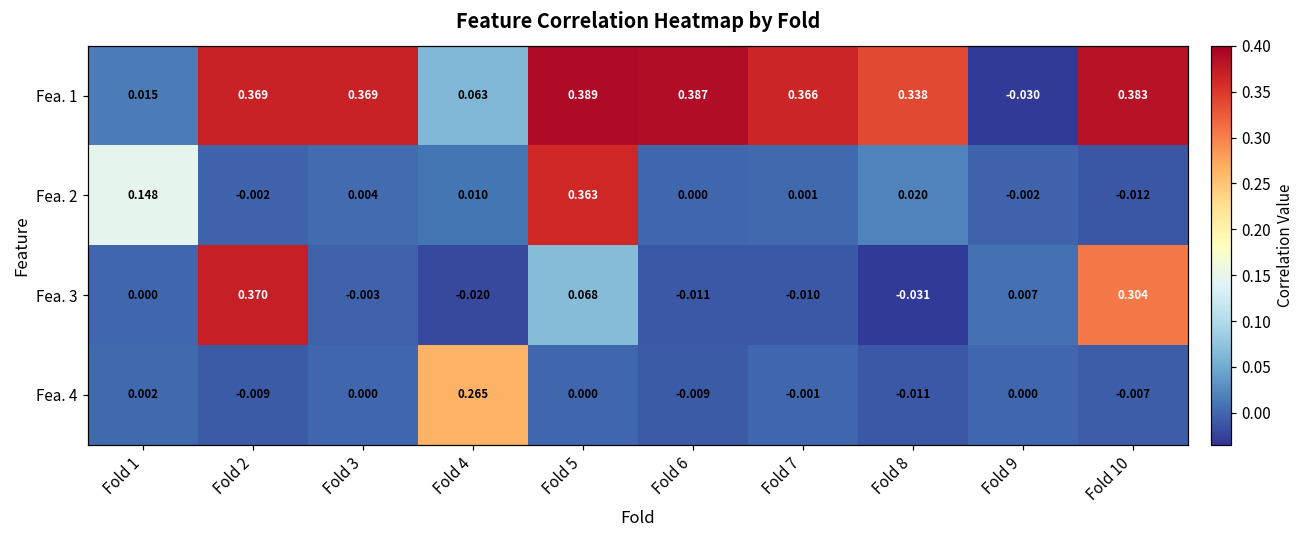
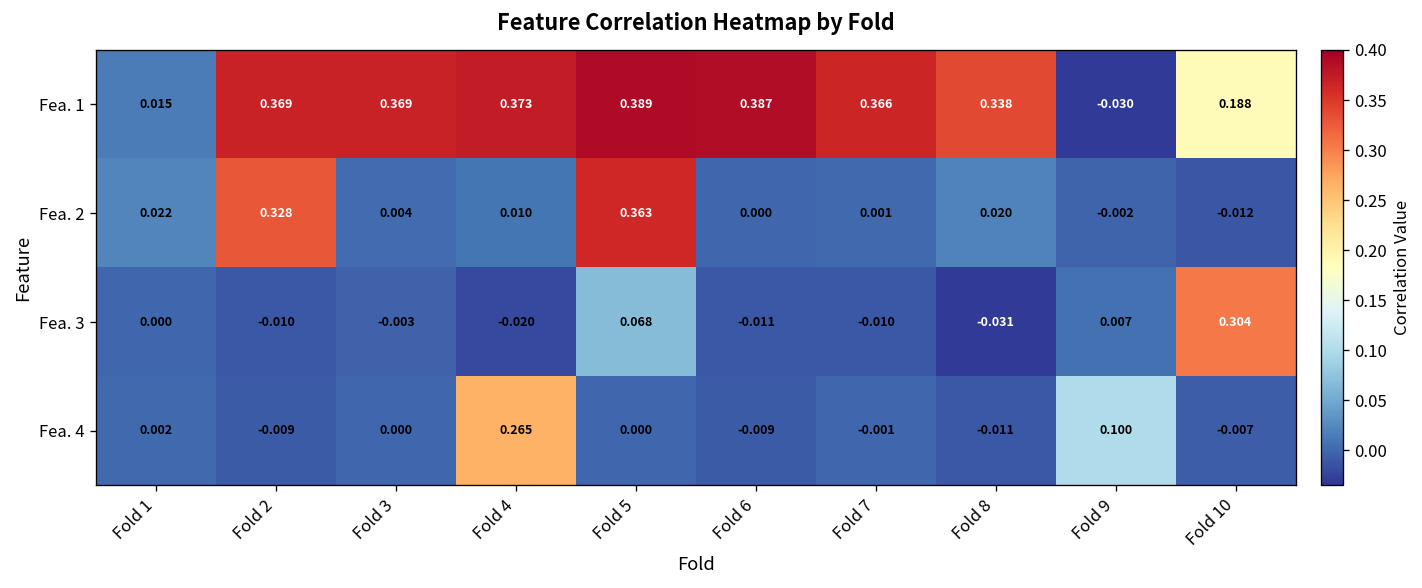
  {
    "Fea. 1": {
      "Fold 1": 0.015,
      "Fold 2": 0.369,
      "Fold 3": 0.369,
-     "Fold 4": 0.063,
+     "Fold 4": 0.373,
      "Fold 5": 0.389,
      "Fold 6": 0.387,
      "Fold 7": 0.366,
      "Fold 8": 0.338,
      "Fold 9": -0.030,
-     "Fold 10": 0.383
+     "Fold 10": 0.188
    },
    "Fea. 2": {
-     "Fold 1": 0.148,
-     "Fold 2": -0.002,
+     "Fold 1": 0.022,
+     "Fold 2": 0.328,
      "Fold 3": 0.004,
      "Fold 4": 0.010,
      "Fold 5": 0.363,
      "Fold 6": 0.000,
      "Fold 7": 0.001,
      "Fold 8": 0.020,
      "Fold 9": -0.002,
      "Fold 10": -0.012
    },
    "Fea. 3": {
      "Fold 1": 0.000,
-     "Fold 2": 0.370,
+     "Fold 2": -0.010,
      "Fold 3": -0.003,
      "Fold 4": -0.020,
      "Fold 5": 0.068,
      "Fold 6": -0.011,
      "Fold 7": -0.010,
      "Fold 8": -0.031,
      "Fold 9": 0.007,
      "Fold 10": 0.304
    },
    "Fea. 4": {
      "Fold 1": 0.002,
      "Fold 2": -0.009,
      "Fold 3": 0.000,
      "Fold 4": 0.265,
      "Fold 5": 0.000,
      "Fold 6": -0.009,
      "Fold 7": -0.001,
      "Fold 8": -0.011,
-     "Fold 9": 0.000,
+     "Fold 9": 0.100,
      "Fold 10": -0.007
    }
  }
